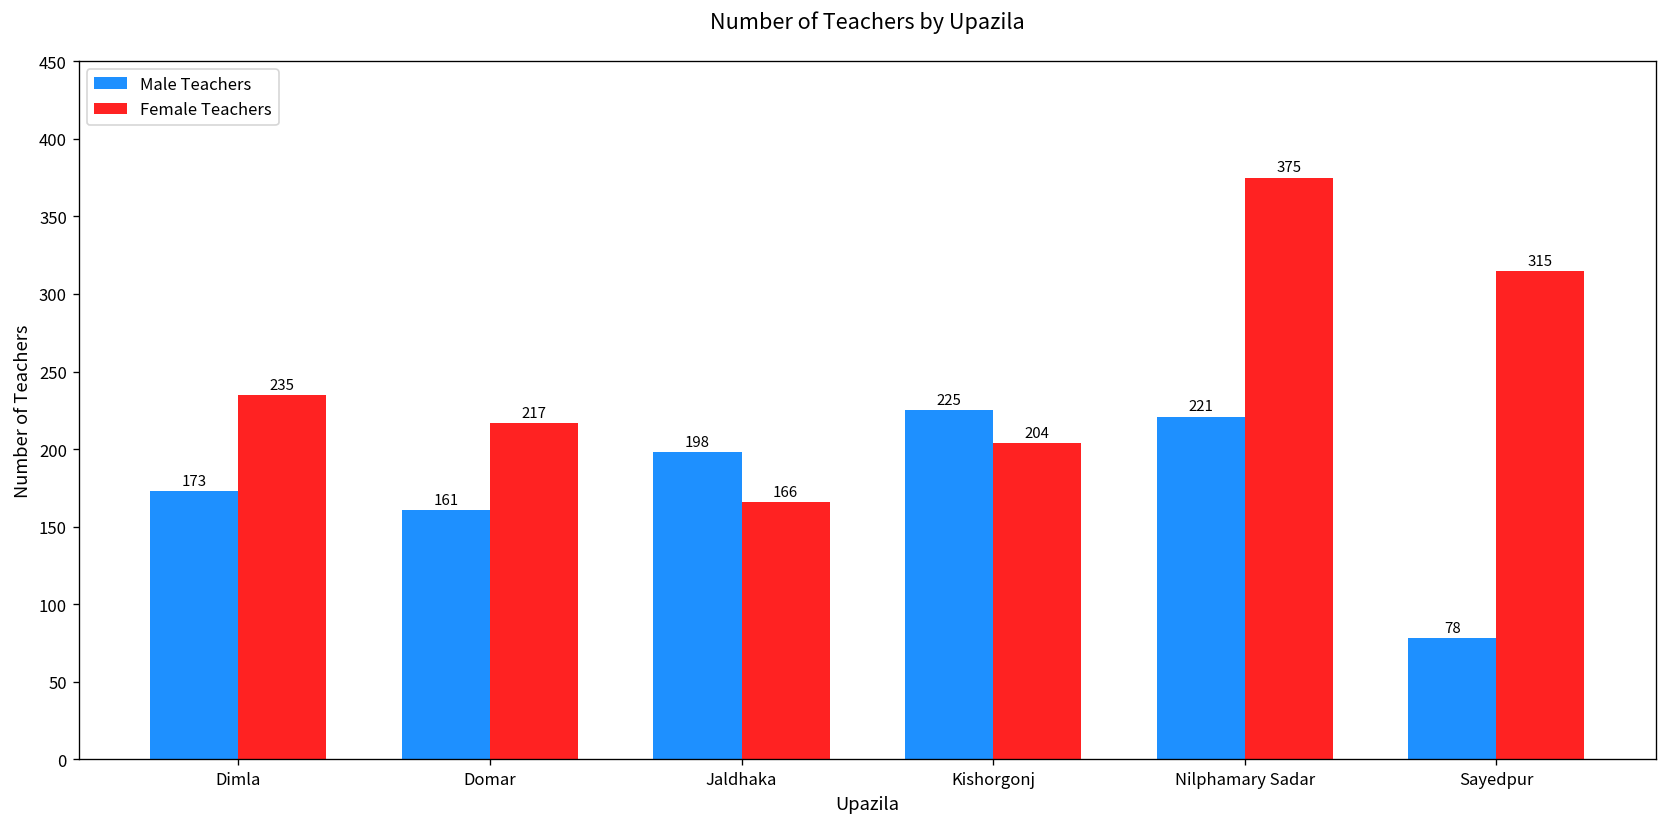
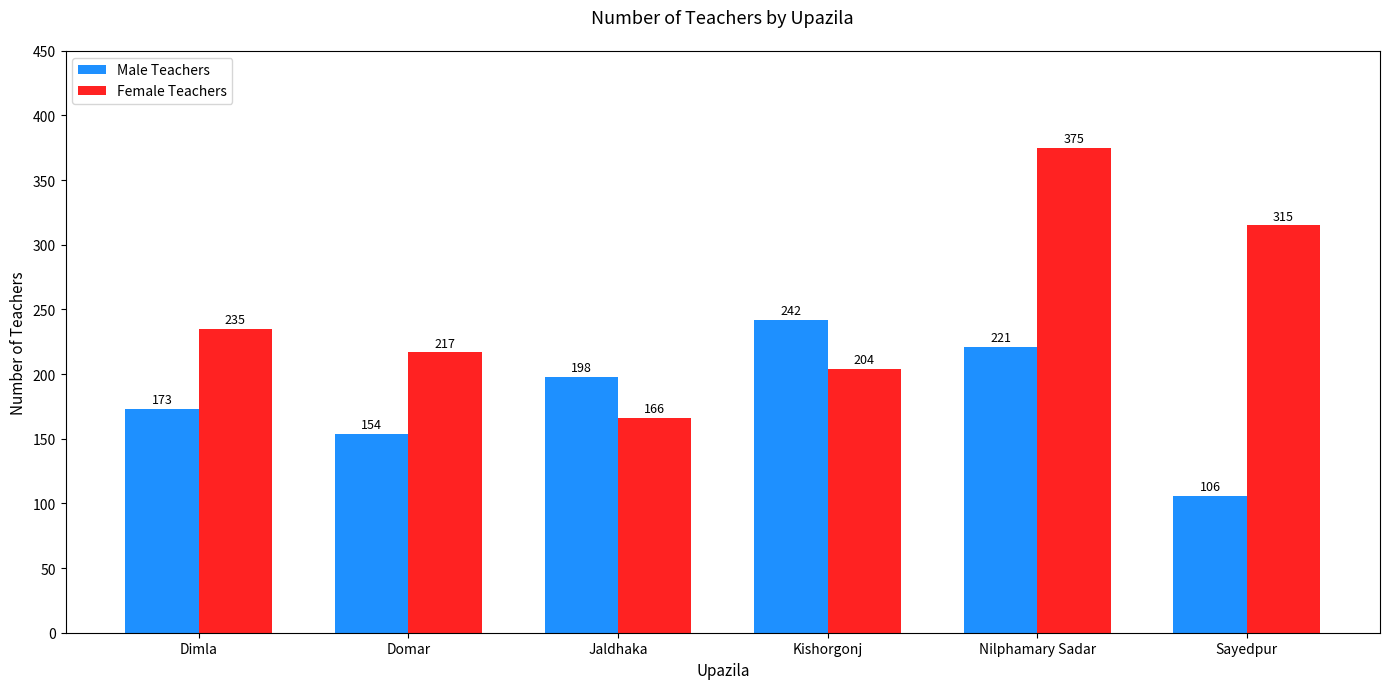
  {
    "Male Teachers": {
      "Dimla": 173,
-     "Domar": 161,
+     "Domar": 154,
      "Jaldhaka": 198,
-     "Kishorgonj": 225,
+     "Kishorgonj": 242,
      "Nilphamary Sadar": 221,
-     "Sayedpur": 78
+     "Sayedpur": 106
    },
    "Female Teachers": {
      "Dimla": 235,
      "Domar": 217,
      "Jaldhaka": 166,
      "Kishorgonj": 204,
      "Nilphamary Sadar": 375,
      "Sayedpur": 315
    }
  }
